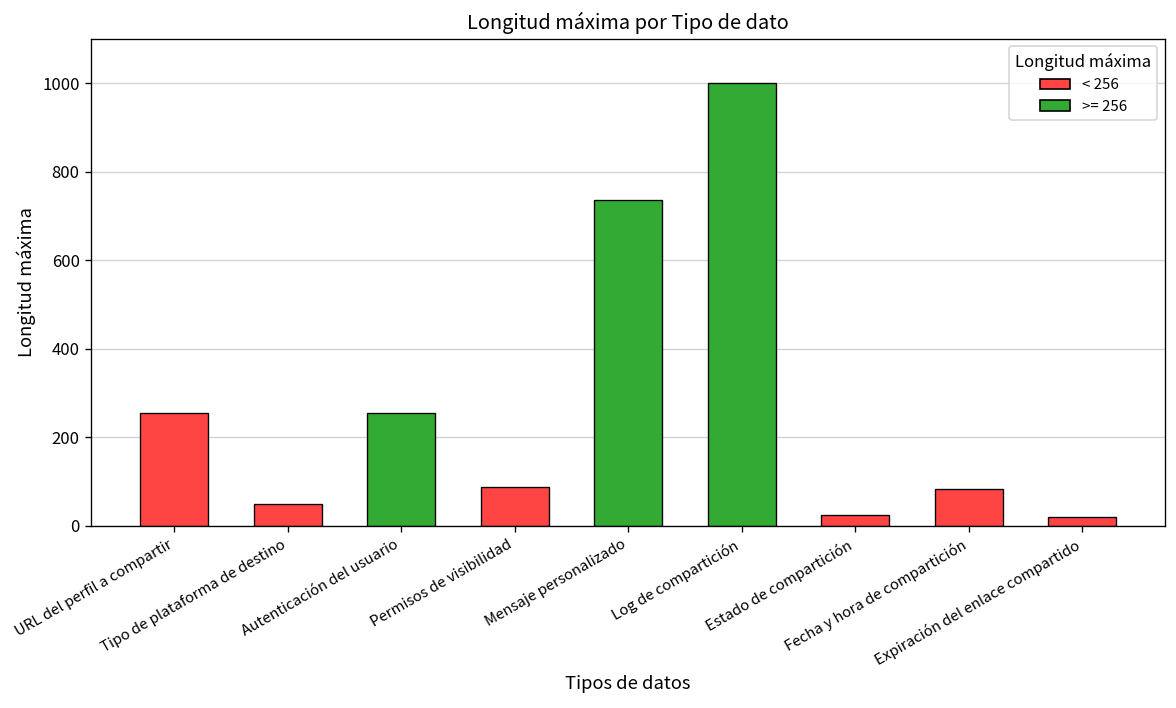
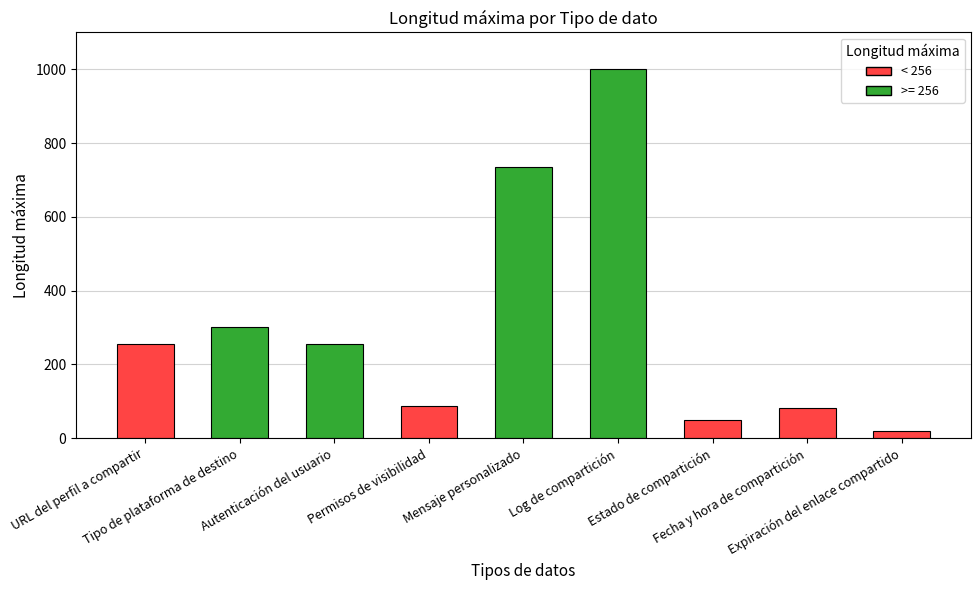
  {
    "URL del perfil a compartir": 260,
-   "Tipo de plataforma de destino": 50,
+   "Tipo de plataforma de destino": 300,
    "Autenticación del usuario": 260,
    "Permisos de visibilidad": 90,
    "Mensaje personalizado": 740,
    "Log de compartición": 1000,
-   "Estado de compartición": 30,
+   "Estado de compartición": 50,
    "Fecha y hora de compartición": 80,
    "Expiración del enlace compartido": 20
  }
